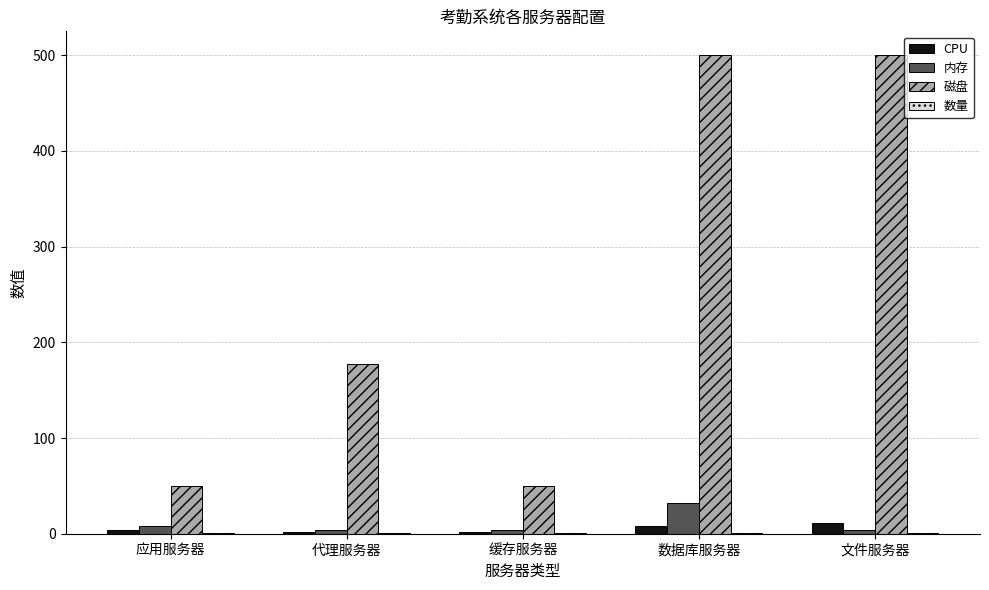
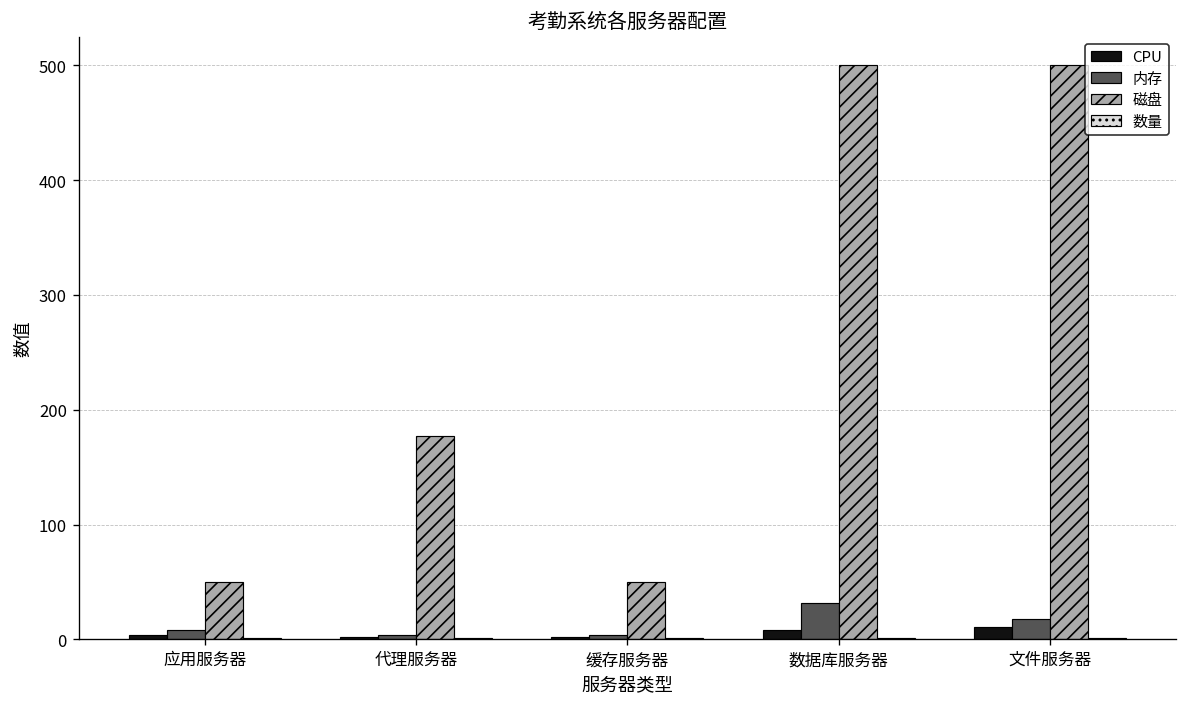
  {
    "CPU": {
      "应用服务器": 0,
      "数据库服务器": 10,
      "文件服务器": 10
    },
    "内存": {
      "应用服务器": 10,
      "代理服务器": 0,
      "缓存服务器": 0,
      "数据库服务器": 30,
-     "文件服务器": 0
+     "文件服务器": 20
    },
    "磁盘": {
      "应用服务器": 50,
      "代理服务器": 180,
      "缓存服务器": 50,
      "数据库服务器": 500,
      "文件服务器": 500
    }
  }
